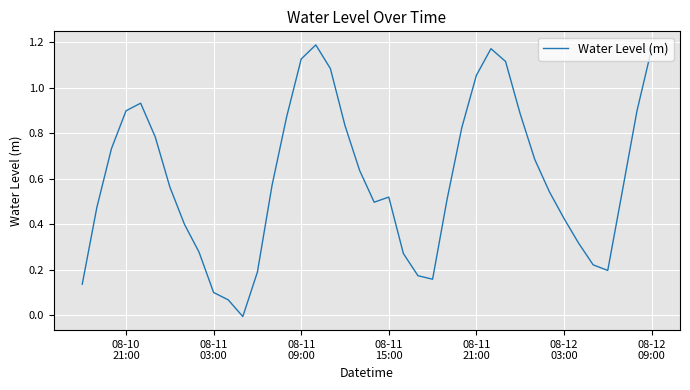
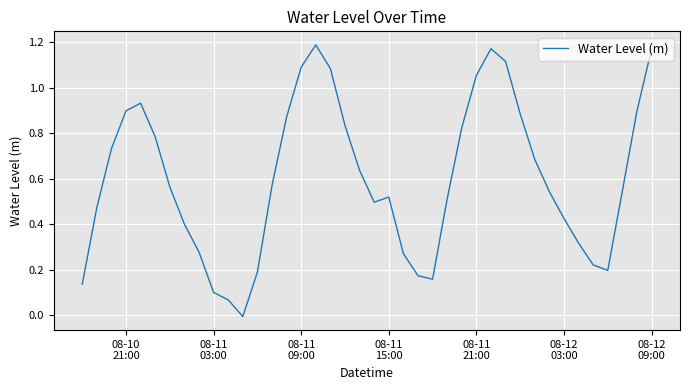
  {
    "08-10 21:00": 0.90,
    "08-11 03:00": 0.10,
-   "08-11 09:00": 1.13,
+   "08-11 09:00": 1.09,
    "08-11 15:00": 0.52,
    "08-11 21:00": 1.05,
    "08-12 03:00": 0.42
  }
